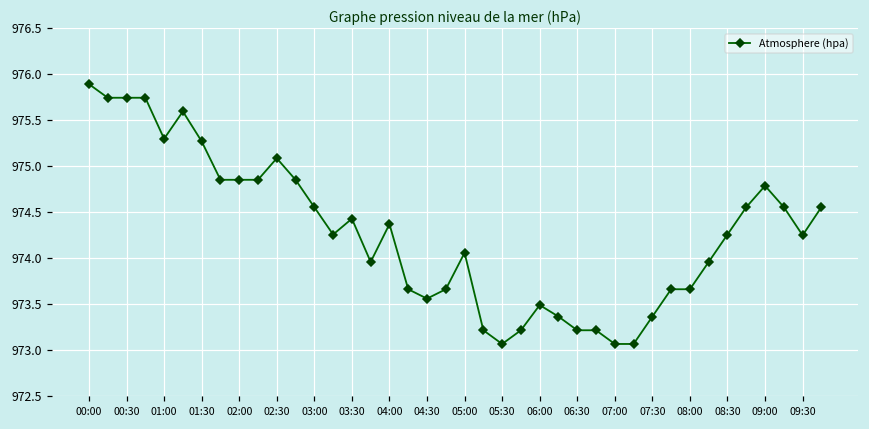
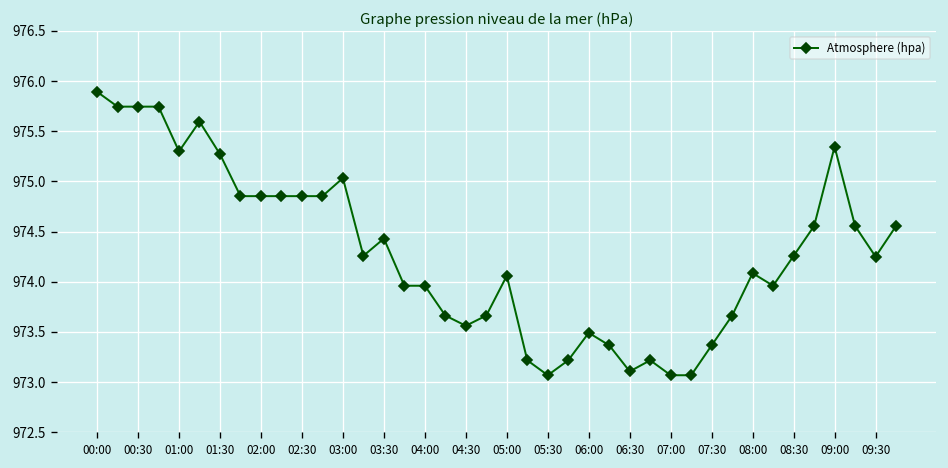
  {
    "00:00": 975.9,
    "00:30": 975.7,
    "01:00": 975.3,
    "01:30": 975.3,
    "02:00": 974.9,
-   "02:30": 975.1,
-   "03:00": 974.6,
+   "02:30": 974.9,
+   "03:00": 975.0,
    "03:30": 974.4,
-   "04:00": 974.4,
+   "04:00": 974.0,
    "04:30": 973.6,
    "05:00": 974.1,
    "05:30": 973.1,
    "06:00": 973.5,
-   "06:30": 973.2,
+   "06:30": 973.1,
    "07:00": 973.1,
    "07:30": 973.4,
-   "08:00": 973.7,
+   "08:00": 974.1,
    "08:30": 974.3,
-   "09:00": 974.8,
+   "09:00": 975.3,
    "09:30": 974.3
  }
